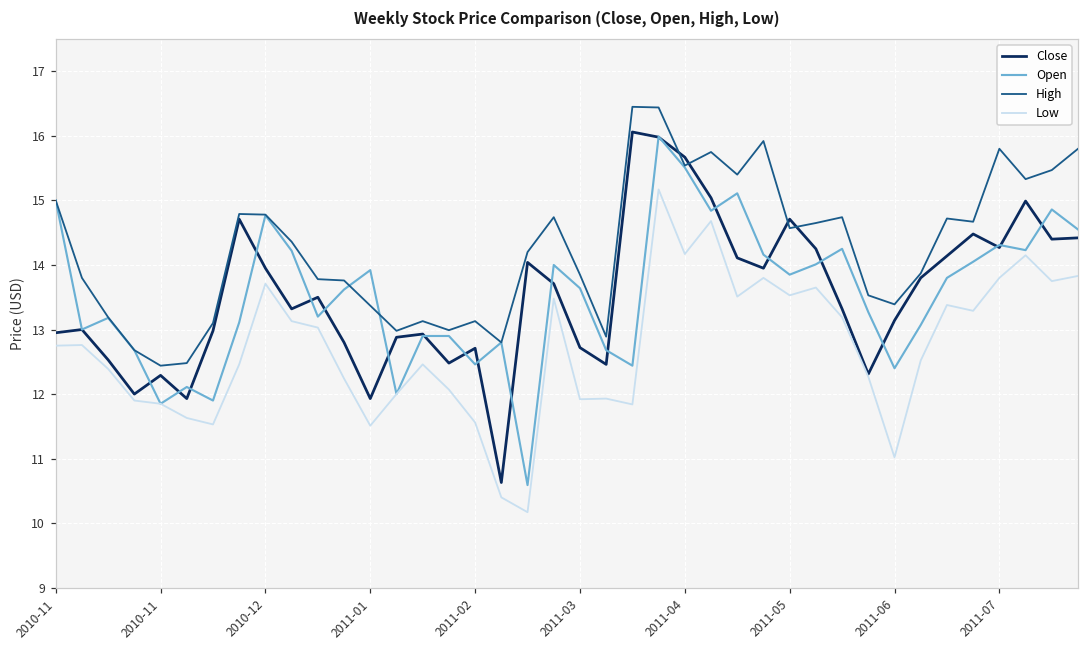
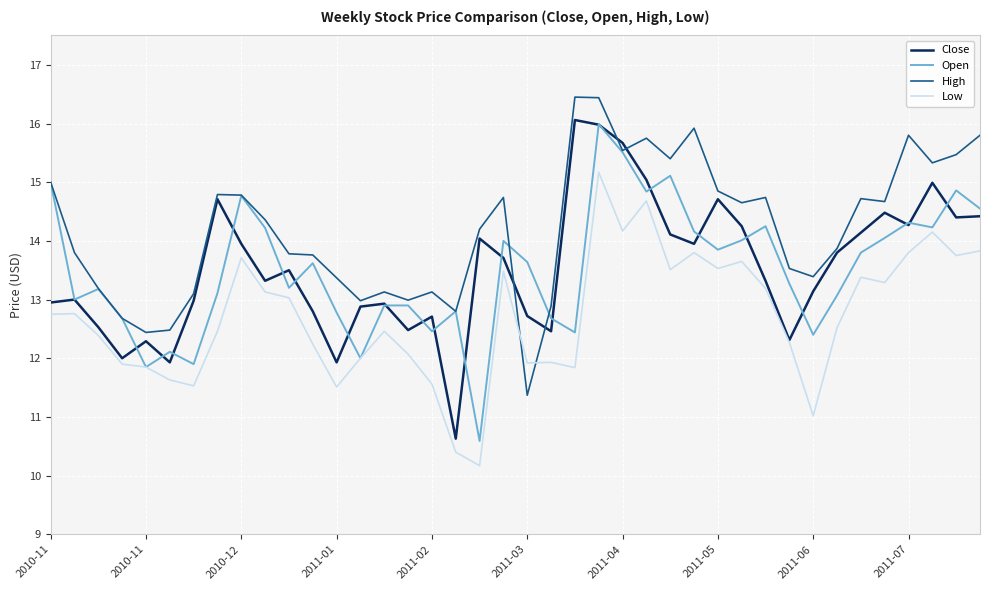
  {
    "Close": {
      "2010-12": 14.0,
      "2011-01": 11.9,
      "2011-02": 12.7,
      "2011-03": 12.7,
      "2011-04": 15.7,
      "2011-05": 14.7,
      "2011-06": 13.1
    },
    "Open": {
-     "2011-01": 13.9,
+     "2011-01": 12.8,
      "2011-02": 12.5,
      "2011-03": 13.6,
      "2011-05": 13.9,
      "2011-06": 12.4
    },
    "High": {
      "2011-01": 13.4,
      "2011-02": 13.1,
-     "2011-03": 13.9,
-     "2011-05": 14.6,
+     "2011-03": 11.4,
+     "2011-05": 14.9,
      "2011-06": 13.4,
      "2011-07": 15.8
    },
    "Low": {
      "2010-12": 13.7,
      "2011-01": 11.5,
      "2011-02": 11.6,
      "2011-03": 11.9,
      "2011-04": 14.2,
      "2011-05": 13.5,
      "2011-06": 11.0,
      "2011-07": 13.8
    }
  }
